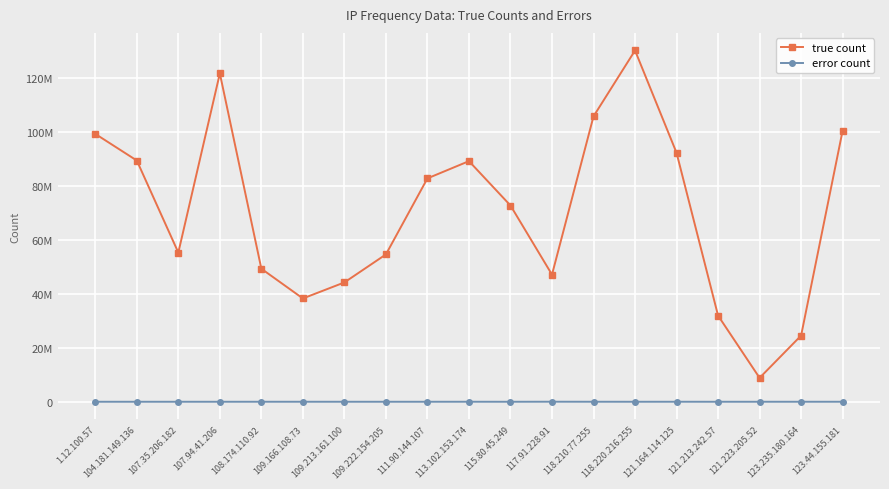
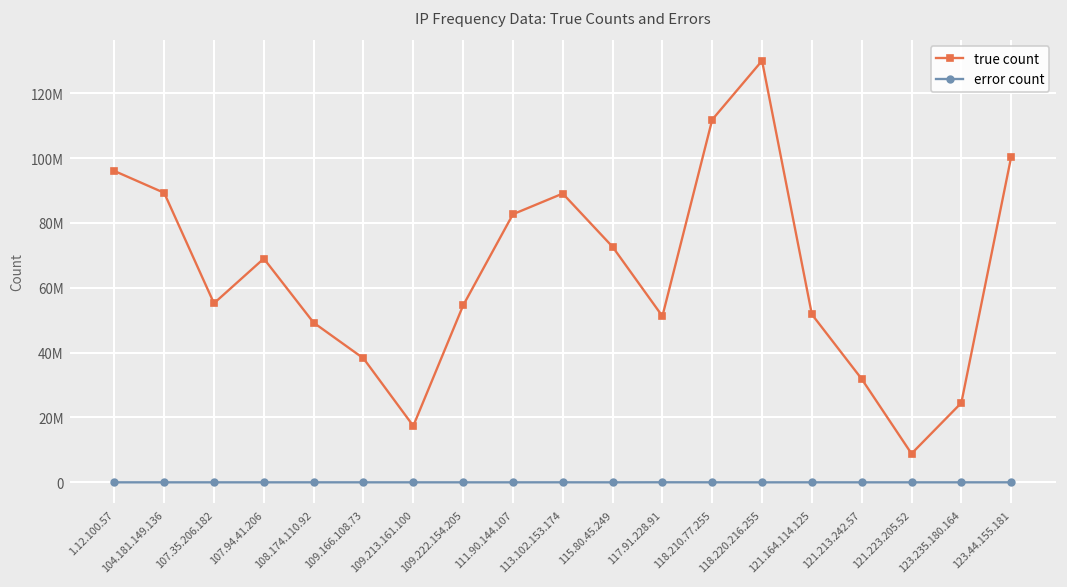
  {
    "true count": {
-     "1.12.100.57": 99000000,
+     "1.12.100.57": 96000000,
      "104.181.149.136": 89000000,
      "107.35.206.182": 55000000,
-     "107.94.41.206": 122000000,
+     "107.94.41.206": 69000000,
      "108.174.110.92": 49000000,
      "109.166.108.73": 38000000,
-     "109.213.161.100": 44000000,
+     "109.213.161.100": 17000000,
      "109.222.154.205": 55000000,
      "111.90.144.107": 83000000,
      "113.102.153.174": 89000000,
      "115.80.45.249": 73000000,
-     "117.91.228.91": 47000000,
-     "118.210.77.255": 106000000,
+     "117.91.228.91": 51000000,
+     "118.210.77.255": 112000000,
      "118.220.216.255": 130000000,
-     "121.164.114.125": 92000000,
+     "121.164.114.125": 52000000,
      "121.213.242.57": 32000000,
      "121.223.205.52": 9000000,
      "123.235.180.164": 25000000,
      "123.44.155.181": 100000000
    },
    "error count": {
      "1.12.100.57": 0,
      "104.181.149.136": 0,
      "107.35.206.182": 0,
      "107.94.41.206": 0,
      "108.174.110.92": 0,
      "109.166.108.73": 0,
      "109.213.161.100": 0,
      "109.222.154.205": 0,
      "111.90.144.107": 0,
      "113.102.153.174": 0,
      "115.80.45.249": 0,
      "117.91.228.91": 0,
      "118.210.77.255": 0,
      "118.220.216.255": 0,
      "121.164.114.125": 0,
      "121.213.242.57": 0,
      "121.223.205.52": 0,
      "123.235.180.164": 0,
      "123.44.155.181": 0
    }
  }
